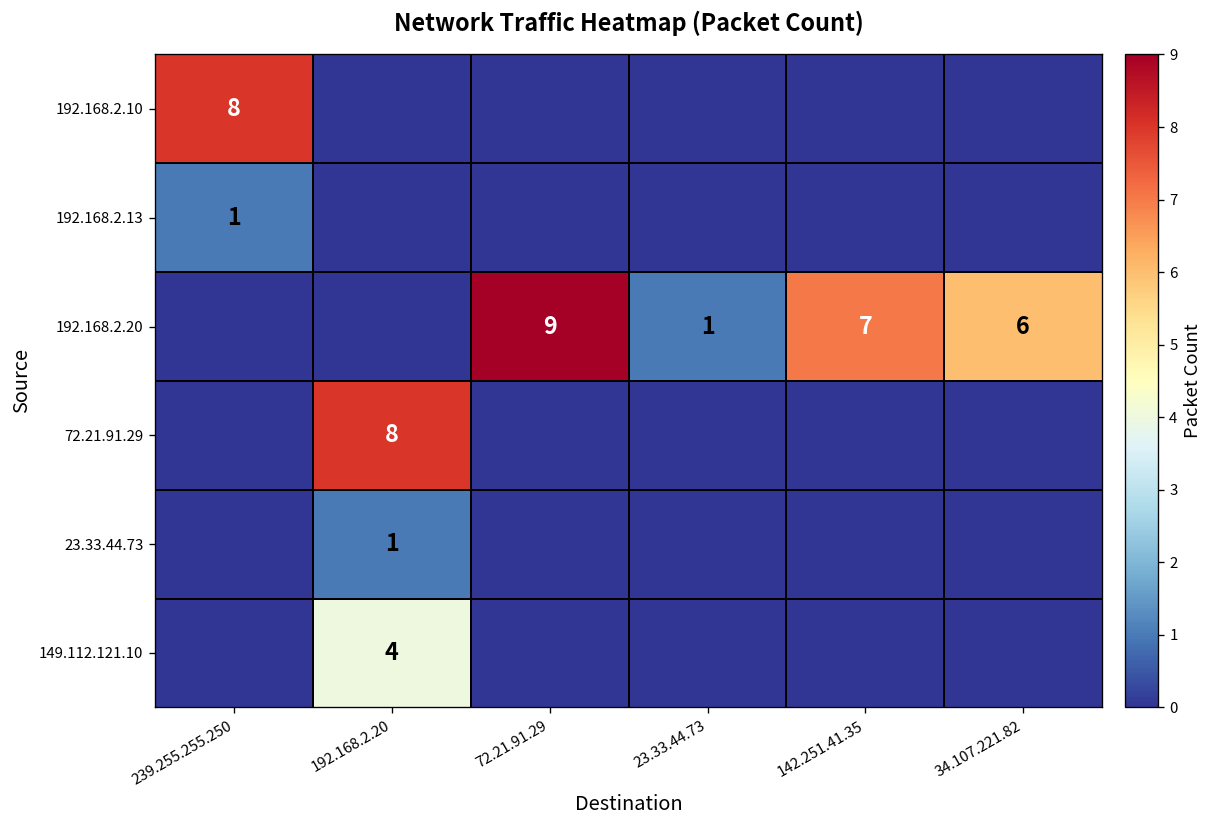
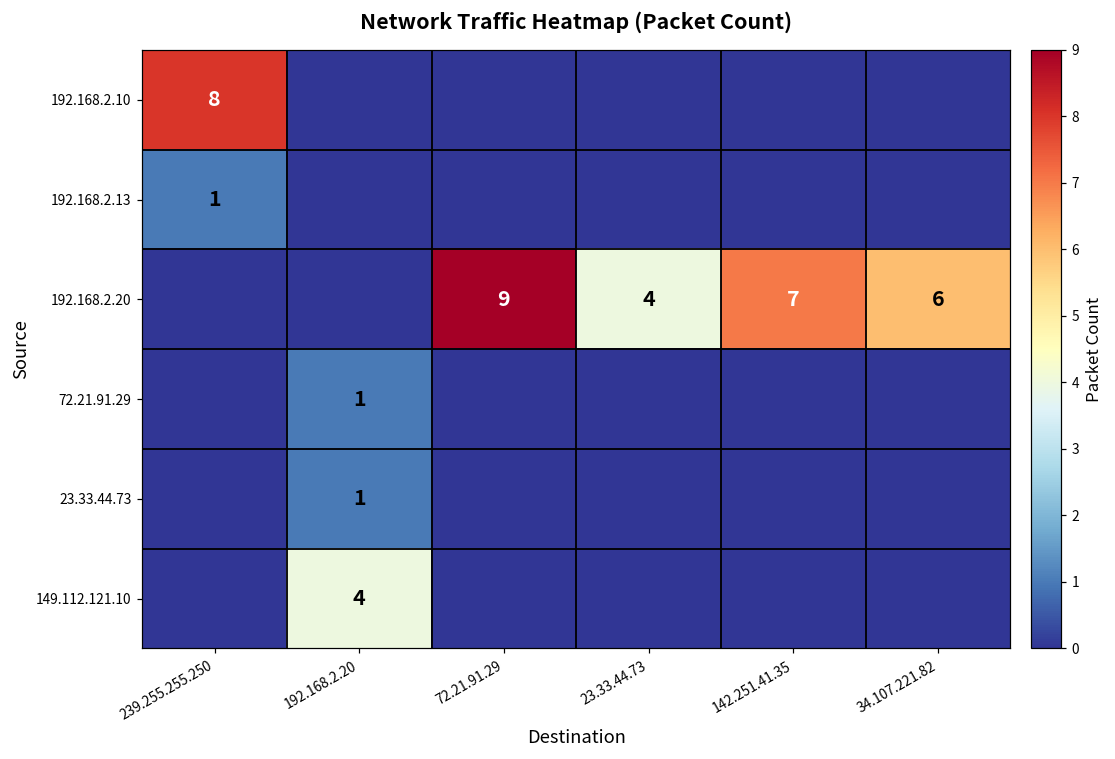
  {
    "192.168.2.10": {
      "239.255.255.250": 8
    },
    "192.168.2.13": {
      "239.255.255.250": 1
    },
    "192.168.2.20": {
      "72.21.91.29": 9,
-     "23.33.44.73": 1,
+     "23.33.44.73": 4,
      "142.251.41.35": 7,
      "34.107.221.82": 6
    },
    "72.21.91.29": {
-     "192.168.2.20": 8
+     "192.168.2.20": 1
    },
    "23.33.44.73": {
      "192.168.2.20": 1
    },
    "149.112.121.10": {
      "192.168.2.20": 4
    }
  }
